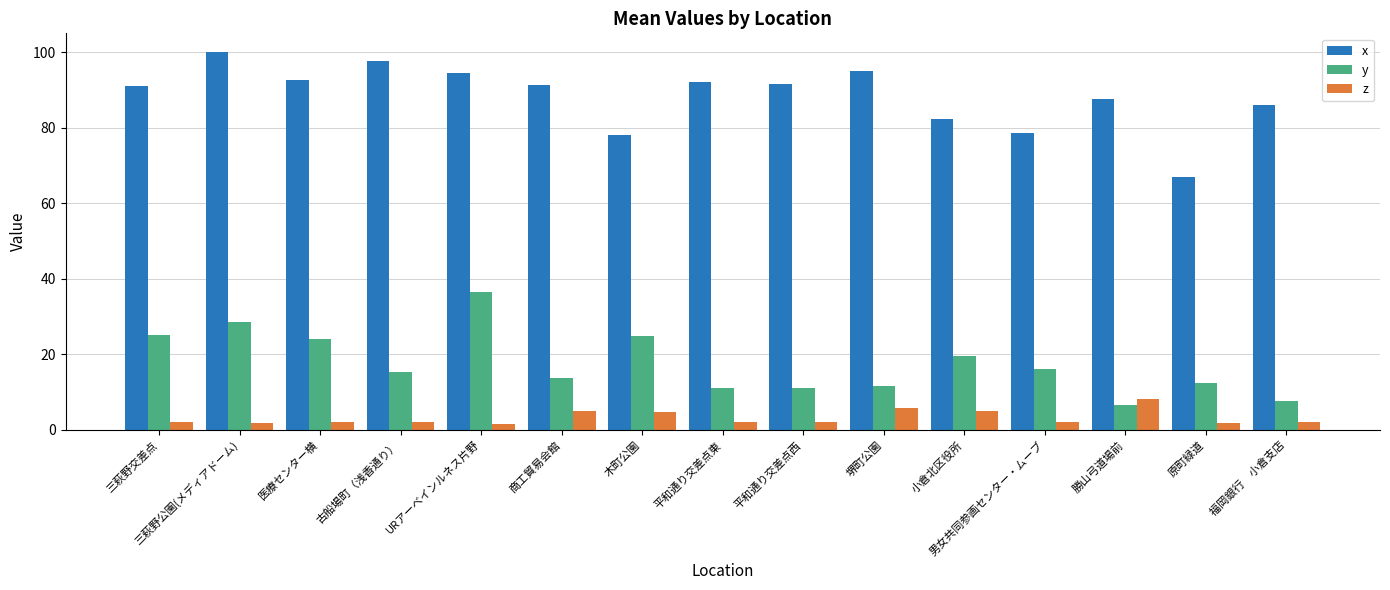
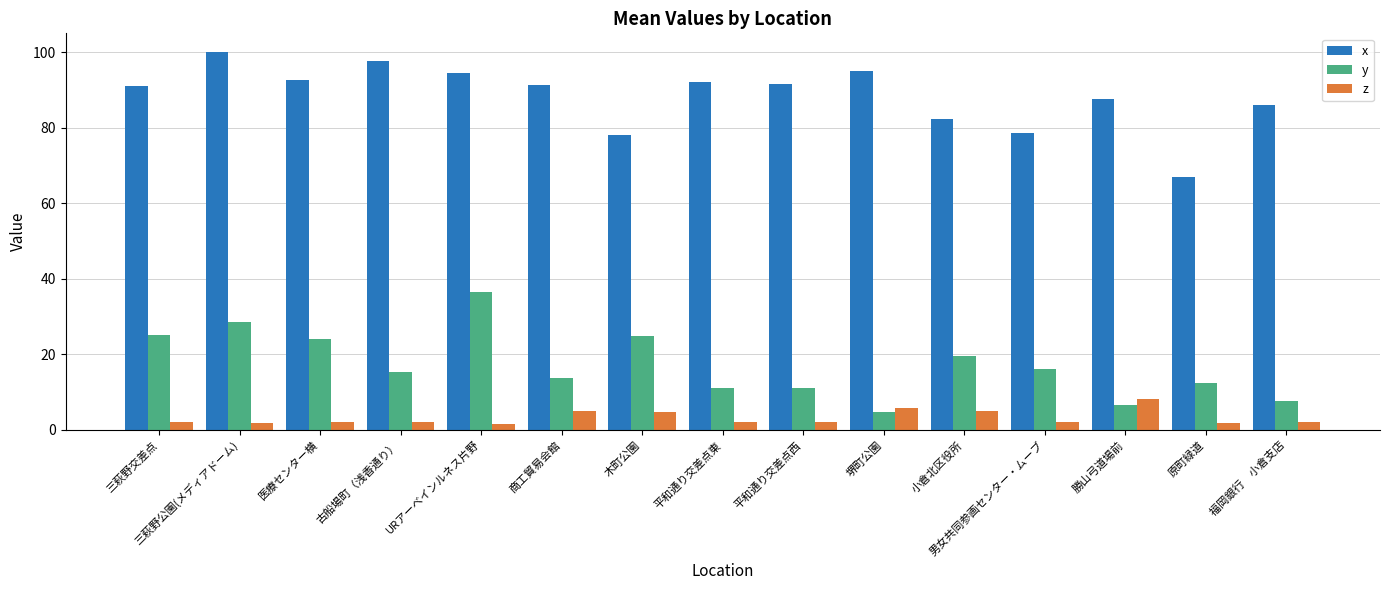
  {
    "x": {
      "三萩野交差点": 91,
      "三萩野公園(メディアドーム)": 100,
      "医療センター横": 93,
      "古船場町（浅香通り）": 98,
      "URアーベインルネス片野": 95,
      "商工貿易会館": 91,
      "木町公園": 78,
      "平和通り交差点東": 92,
      "平和通り交差点西": 92,
      "堺町公園": 95,
      "小倉北区役所": 82,
      "男女共同参画センター・ムーブ": 79,
      "勝山弓道場前": 88,
      "原町緑道": 67,
      "福岡銀行 小倉支店": 86
    },
    "y": {
      "三萩野交差点": 25,
      "三萩野公園(メディアドーム)": 29,
      "医療センター横": 24,
      "古船場町（浅香通り）": 15,
      "URアーベインルネス片野": 36,
      "商工貿易会館": 14,
      "木町公園": 25,
      "平和通り交差点東": 11,
      "平和通り交差点西": 11,
-     "堺町公園": 12,
+     "堺町公園": 5,
      "小倉北区役所": 20,
      "男女共同参画センター・ムーブ": 16,
      "勝山弓道場前": 7,
      "原町緑道": 12,
      "福岡銀行 小倉支店": 8
    },
    "z": {
      "三萩野交差点": 2,
      "三萩野公園(メディアドーム)": 2,
      "医療センター横": 2,
      "古船場町（浅香通り）": 2,
      "URアーベインルネス片野": 2,
      "商工貿易会館": 5,
      "木町公園": 5,
      "平和通り交差点東": 2,
      "平和通り交差点西": 2,
      "堺町公園": 6,
      "小倉北区役所": 5,
      "男女共同参画センター・ムーブ": 2,
      "勝山弓道場前": 8,
      "原町緑道": 2,
      "福岡銀行 小倉支店": 2
    }
  }
